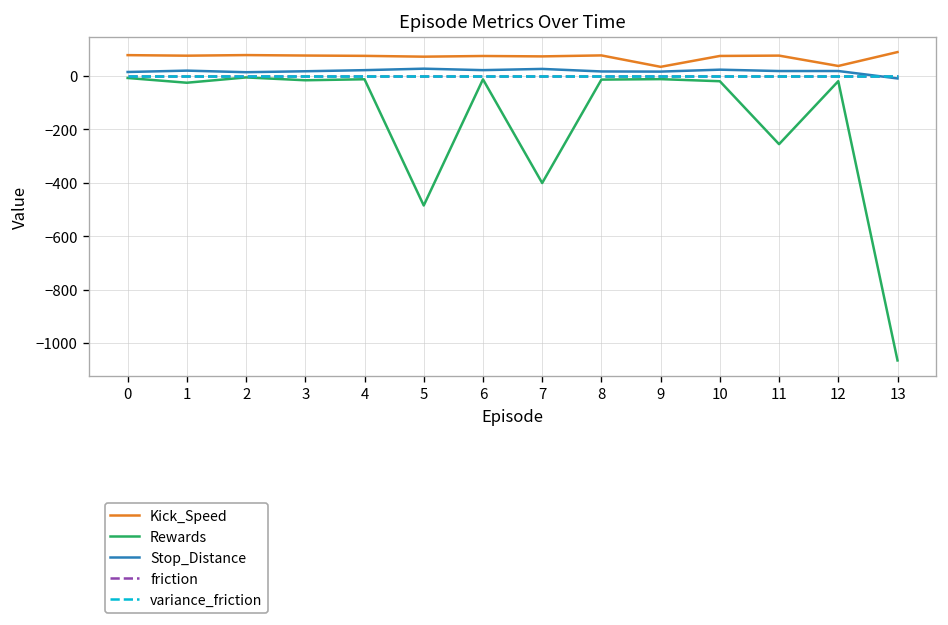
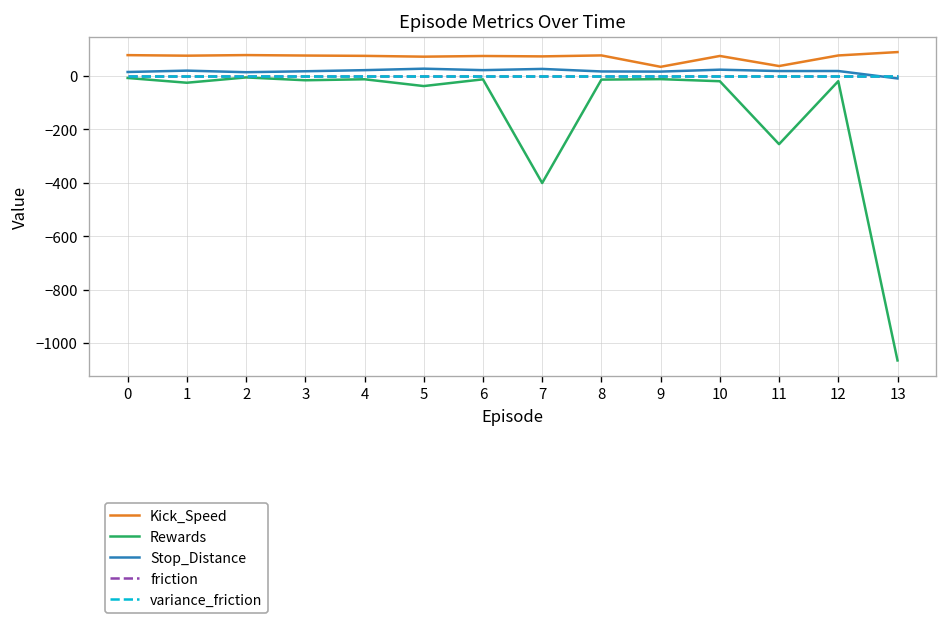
  {
    "Kick_Speed": {
      "0": 80,
      "1": 80,
      "2": 80,
      "3": 80,
      "4": 70,
      "5": 70,
      "6": 70,
      "7": 70,
      "8": 80,
      "9": 30,
      "10": 70,
-     "11": 80,
-     "12": 40,
+     "11": 40,
+     "12": 80,
      "13": 90
    },
    "Rewards": {
      "1": -30,
      "3": -20,
      "4": -10,
-     "5": -490,
+     "5": -40,
      "6": -10,
      "7": -400,
      "8": -10,
      "9": -10,
      "10": -20,
      "11": -260,
      "12": -20,
      "13": -1070
    },
    "Stop_Distance": {
      "0": 10,
      "1": 20,
      "2": 10,
      "3": 20,
      "4": 20,
      "5": 30,
      "6": 20,
      "7": 30,
      "8": 20,
      "9": 20,
      "10": 20,
      "11": 20,
      "12": 20
    },
    "variance_friction": {
      "1": 0,
      "3": 0,
      "4": 0,
      "5": 0,
      "6": 0,
      "7": 0,
      "8": 0,
      "9": 0,
      "10": 0,
      "11": 0,
      "12": 0
    }
  }
